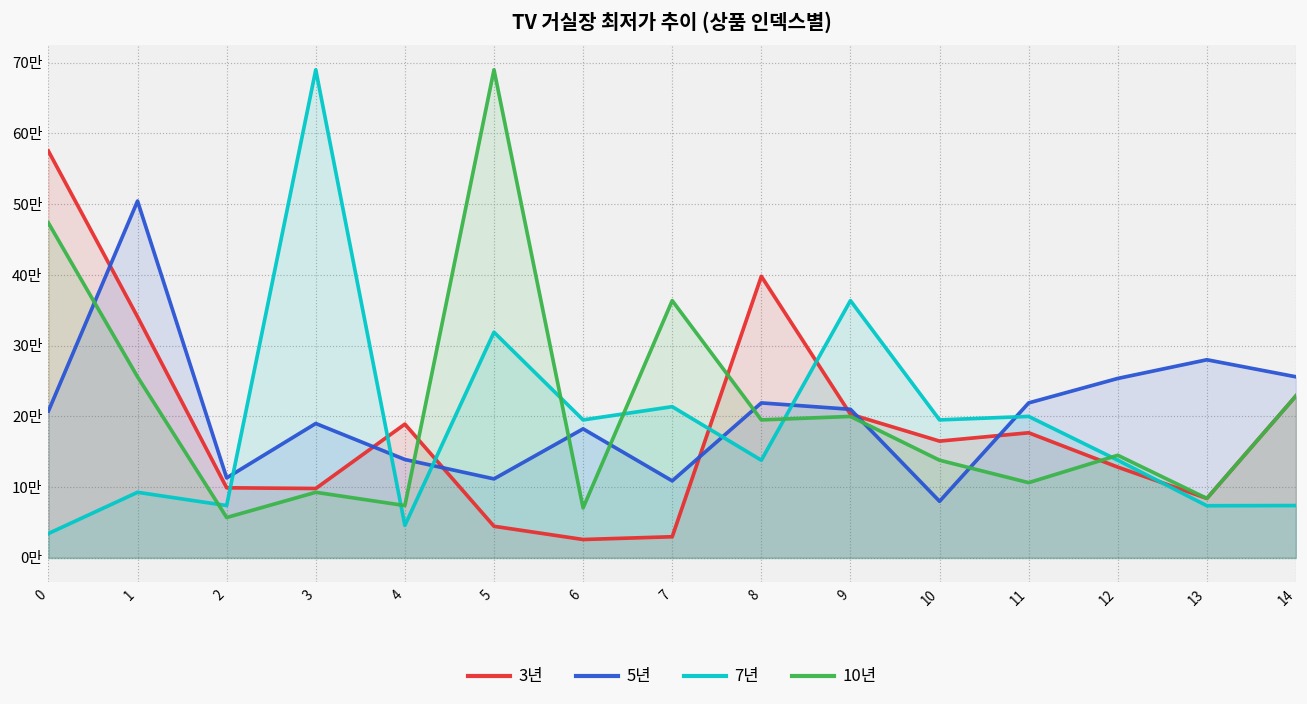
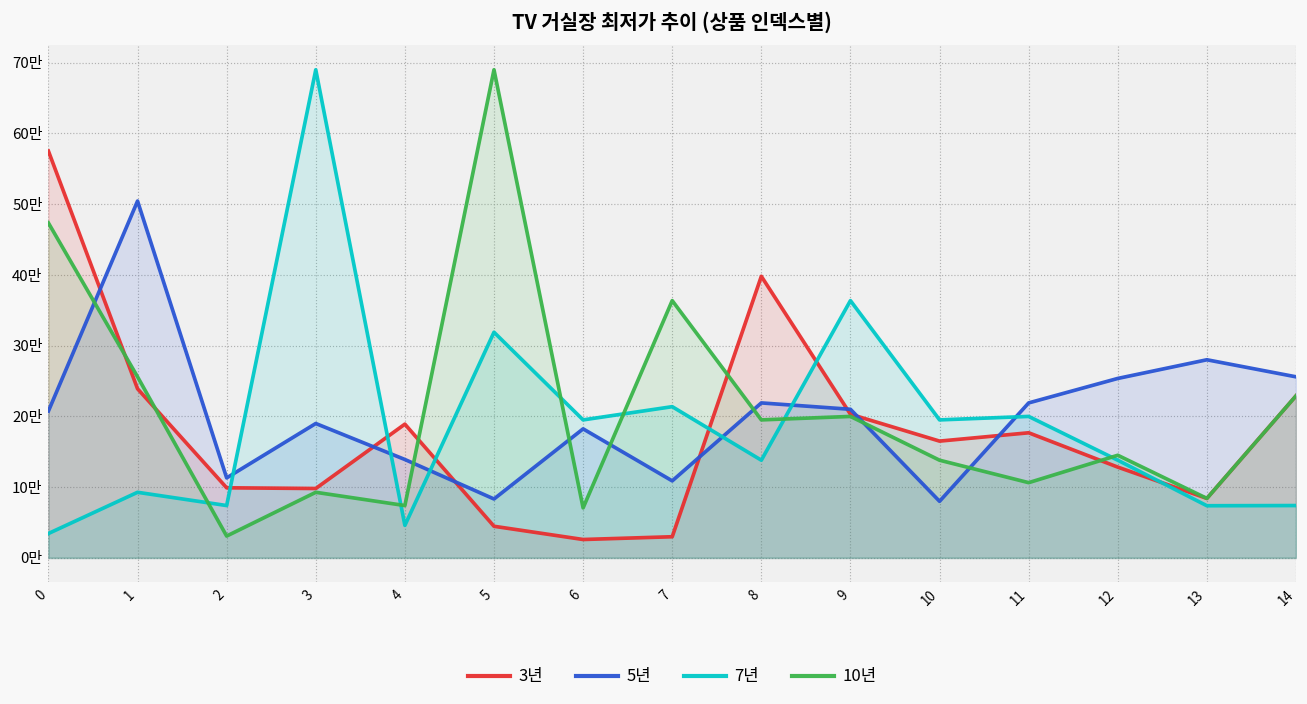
  {
    "3년": {
      "0": "58만",
-     "1": "34만",
+     "1": "24만",
      "2": "10만",
      "3": "10만",
      "4": "19만",
      "5": "4만",
      "6": "3만",
      "7": "3만",
      "8": "40만",
      "10": "17만",
      "11": "18만",
      "12": "13만"
    },
    "5년": {
      "0": "21만",
      "1": "50만",
      "2": "11만",
      "3": "19만",
      "4": "14만",
-     "5": "11만",
+     "5": "8만",
      "6": "18만",
      "7": "11만",
      "8": "22만",
      "9": "21만",
      "10": "8만",
      "11": "22만",
      "12": "25만",
      "13": "28만",
      "14": "26만"
    },
    "7년": {
      "0": "3만",
      "1": "9만",
      "2": "7만",
      "3": "69만",
      "4": "5만",
      "5": "32만",
      "6": "20만",
      "7": "21만",
      "8": "14만",
      "9": "36만",
      "10": "20만",
      "11": "20만",
      "12": "14만",
      "13": "7만",
      "14": "7만"
    },
    "10년": {
      "0": "47만",
      "1": "26만",
-     "2": "6만",
+     "2": "3만",
      "3": "9만",
      "4": "7만",
      "5": "69만",
      "6": "7만",
      "7": "36만",
      "8": "20만",
      "10": "14만",
      "11": "11만",
      "12": "15만"
    }
  }
